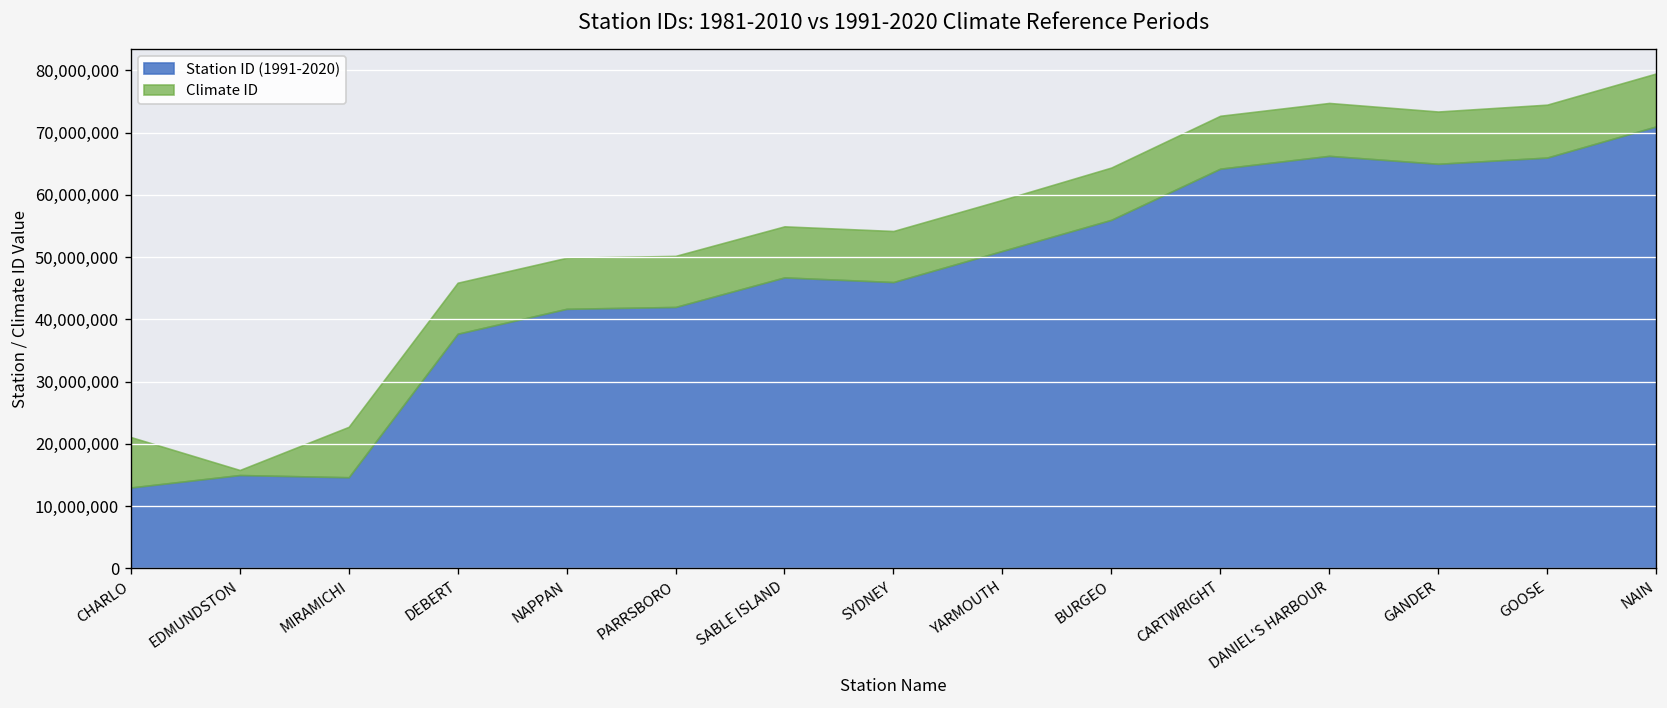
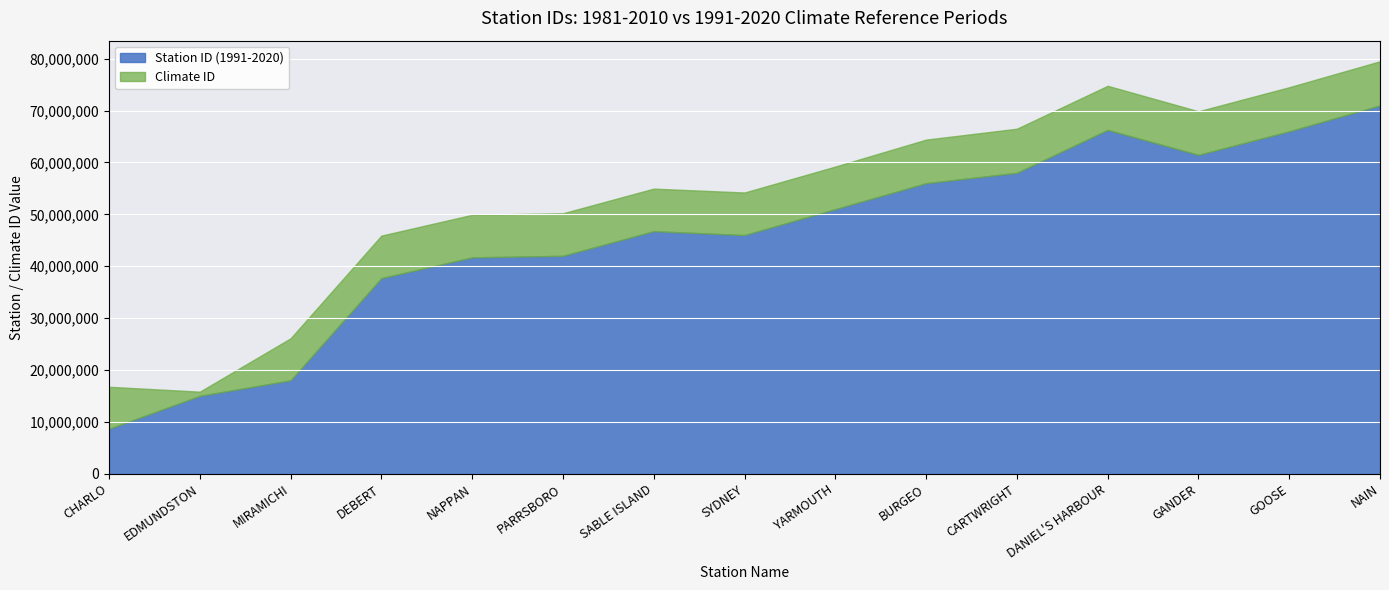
  {
    "Station ID (1991-2020)": {
-     "CHARLO": "13,000,000",
+     "CHARLO": "9,000,000",
      "EDMUNDSTON": "15,000,000",
-     "MIRAMICHI": "15,000,000",
+     "MIRAMICHI": "18,000,000",
      "DEBERT": "38,000,000",
      "NAPPAN": "42,000,000",
      "PARRSBORO": "42,000,000",
      "SABLE ISLAND": "47,000,000",
      "SYDNEY": "46,000,000",
      "YARMOUTH": "51,000,000",
      "BURGEO": "56,000,000",
-     "CARTWRIGHT": "64,000,000",
+     "CARTWRIGHT": "58,000,000",
      "DANIEL'S HARBOUR": "66,000,000",
-     "GANDER": "65,000,000",
+     "GANDER": "61,000,000",
      "GOOSE": "66,000,000",
      "NAIN": "71,000,000"
    },
    "Climate ID": {
      "CHARLO": "8,000,000",
      "EDMUNDSTON": "1,000,000",
      "MIRAMICHI": "8,000,000",
      "DEBERT": "8,000,000",
      "NAPPAN": "8,000,000",
      "PARRSBORO": "8,000,000",
      "SABLE ISLAND": "8,000,000",
      "SYDNEY": "8,000,000",
      "YARMOUTH": "8,000,000",
      "BURGEO": "8,000,000",
      "CARTWRIGHT": "9,000,000",
      "DANIEL'S HARBOUR": "9,000,000",
      "GANDER": "8,000,000",
      "GOOSE": "9,000,000",
      "NAIN": "9,000,000"
    }
  }
